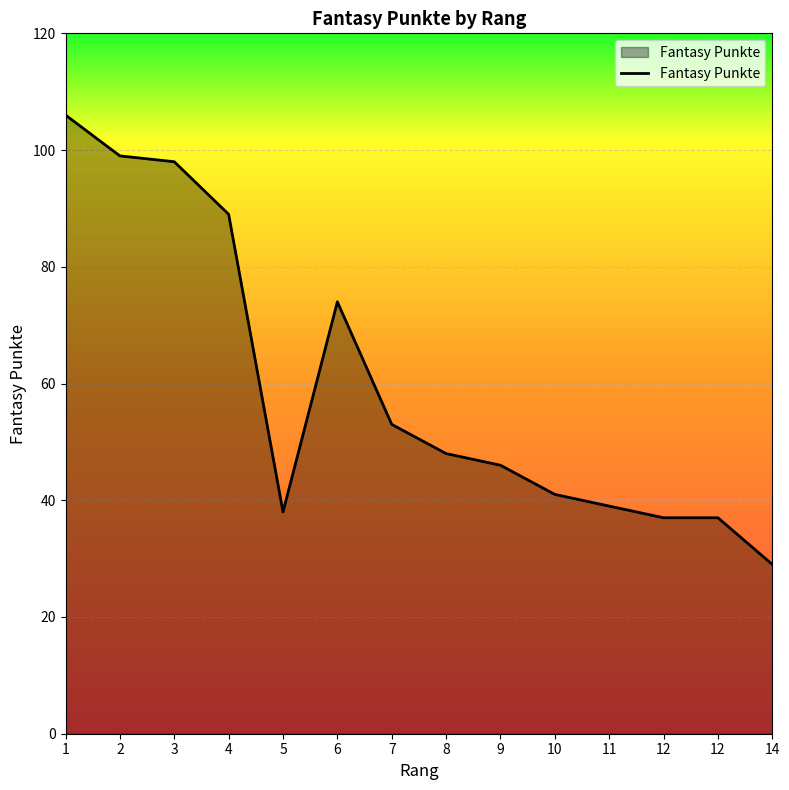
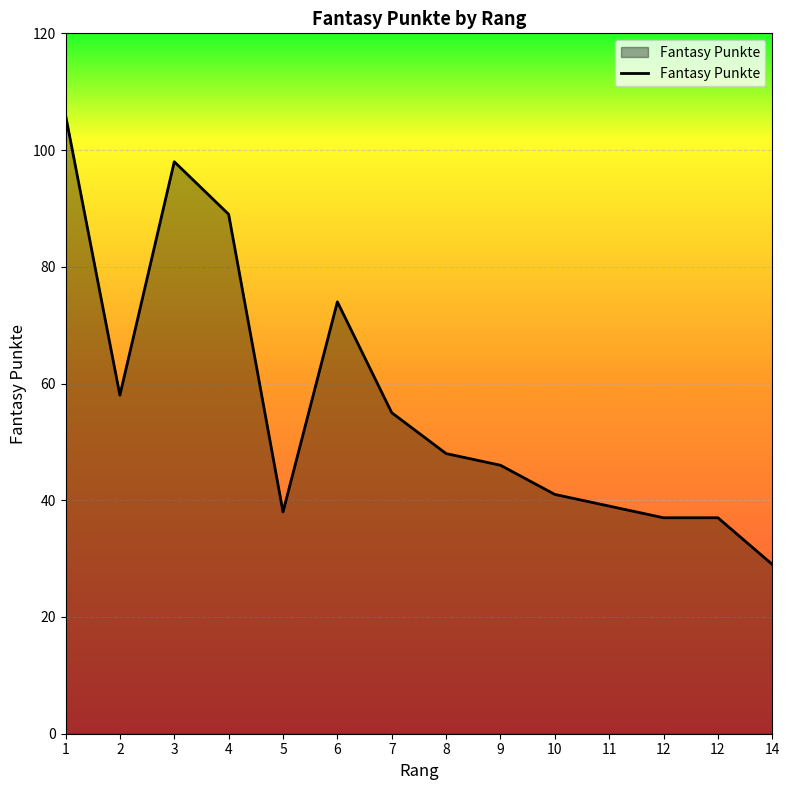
  {
    "1": 106,
-   "2": 99,
+   "2": 58,
    "3": 98,
    "4": 89,
    "5": 38,
    "6": 74,
-   "7": 53,
+   "7": 55,
    "8": 48,
    "9": 46,
    "10": 41,
    "11": 39,
    "14": 29
  }
